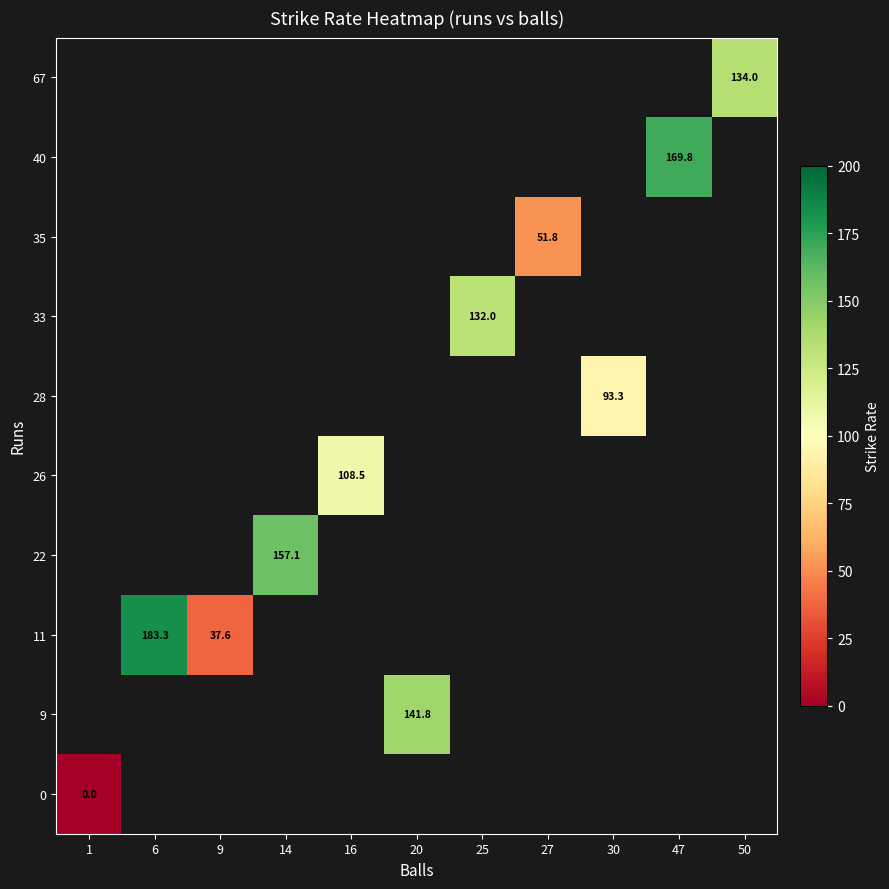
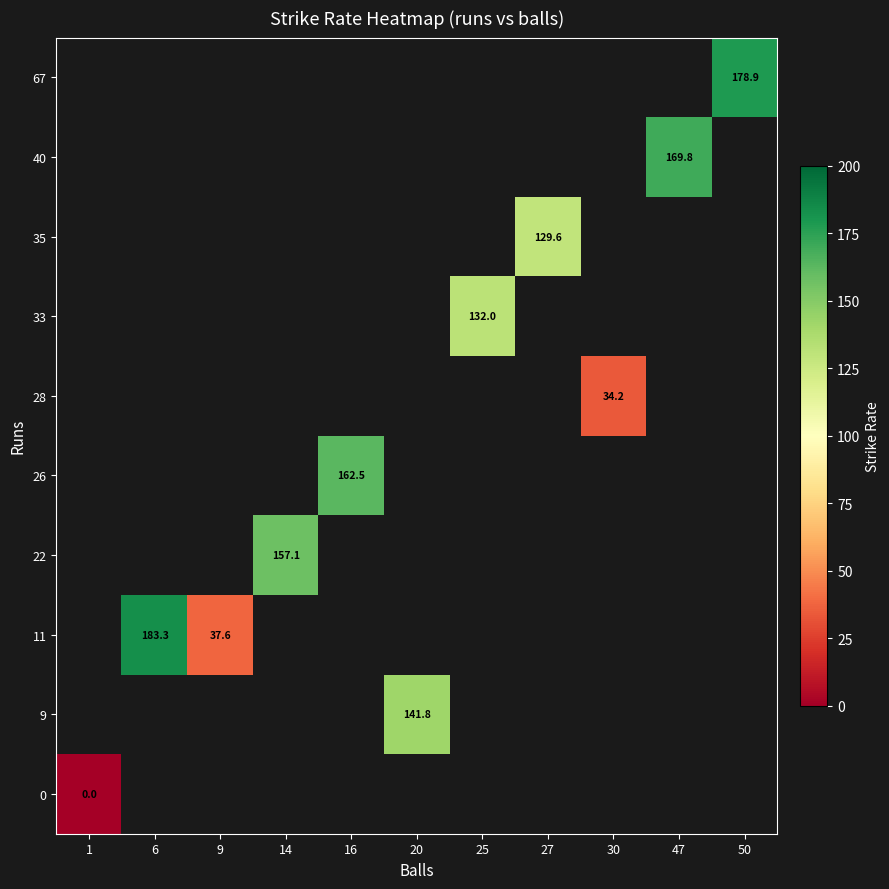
  {
    "67": {
-     "50": 134.0
+     "50": 178.9
    },
    "40": {
      "47": 169.8
    },
    "35": {
-     "27": 51.8
+     "27": 129.6
    },
    "33": {
      "25": 132.0
    },
    "28": {
-     "30": 93.3
+     "30": 34.2
    },
    "26": {
-     "16": 108.5
+     "16": 162.5
    },
    "22": {
      "14": 157.1
    },
    "11": {
      "6": 183.3,
      "9": 37.6
    },
    "9": {
      "20": 141.8
    },
    "0": {
      "1": 0.0
    }
  }
